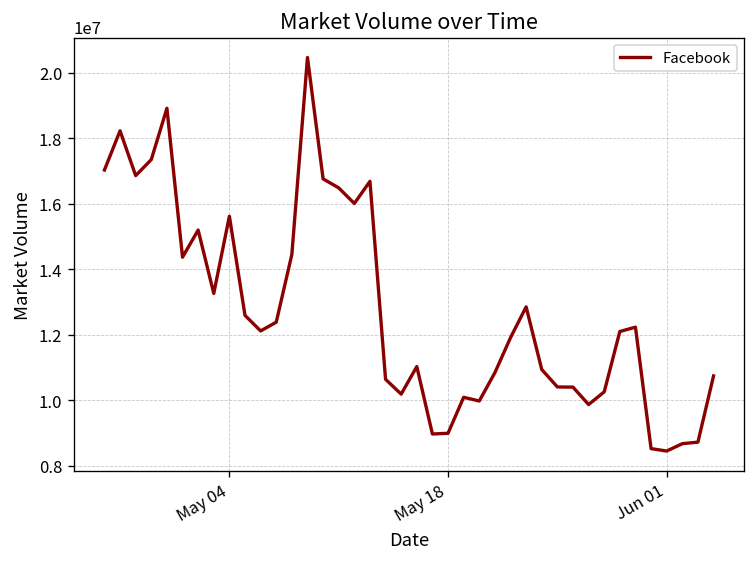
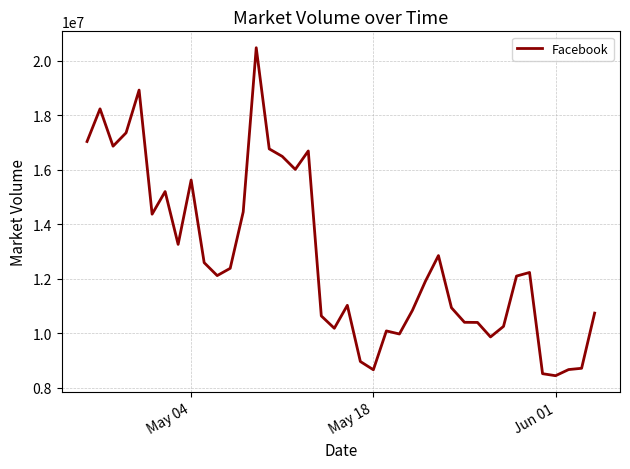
  {
    "May 04": 15600000,
-   "May 18": 9000000,
+   "May 18": 8700000,
    "Jun 01": 8400000
  }
